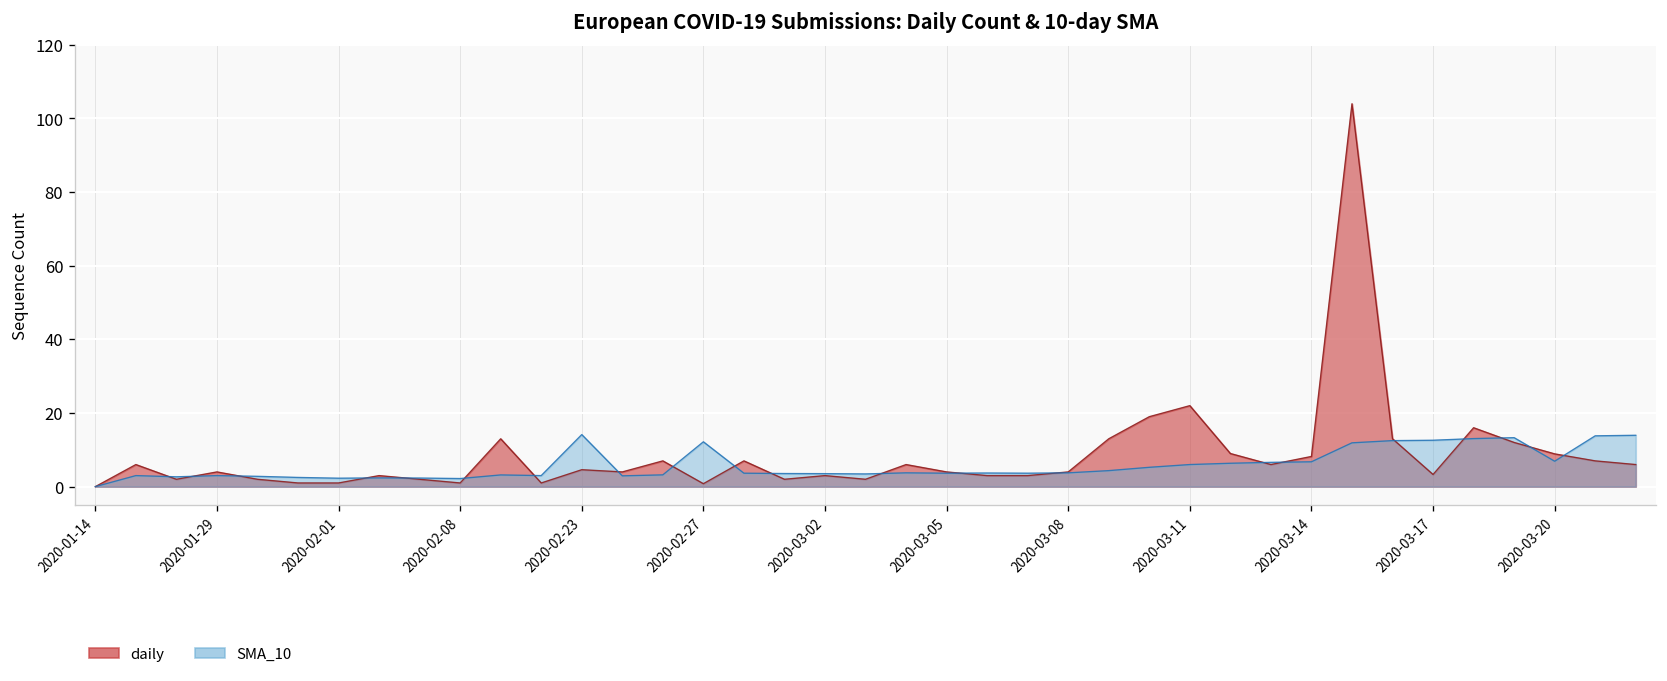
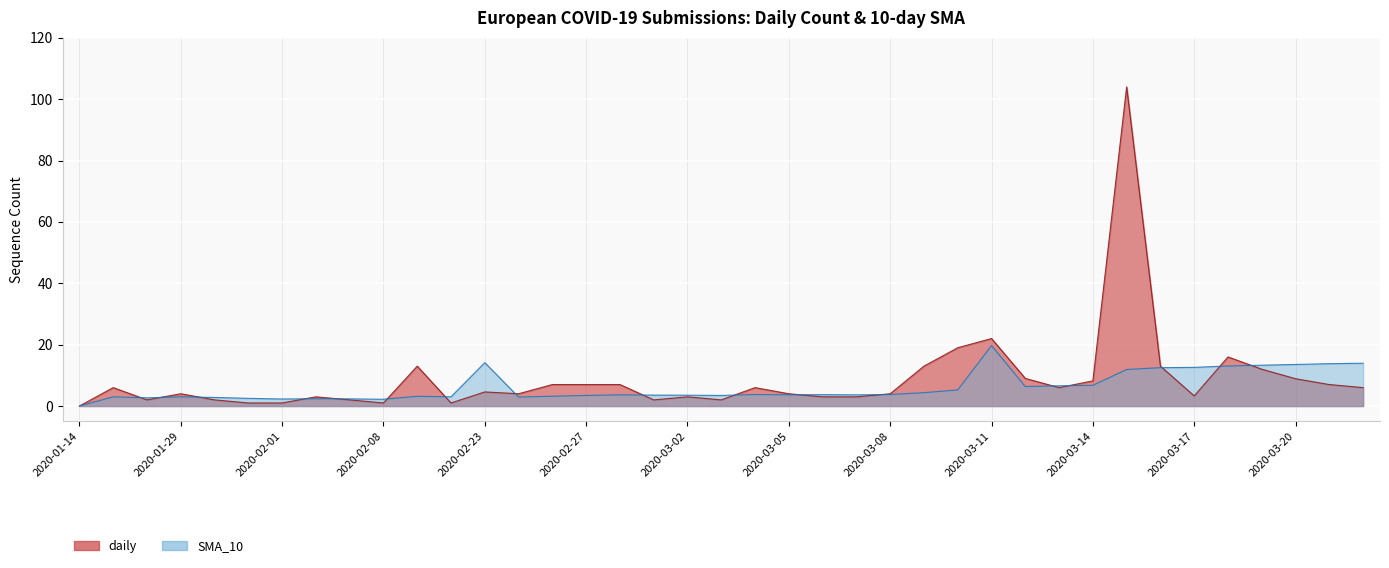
  {
    "daily": {
      "2020-01-29": 4,
      "2020-02-01": 1,
      "2020-02-08": 1,
      "2020-02-23": 5,
-     "2020-02-27": 1,
+     "2020-02-27": 7,
      "2020-03-11": 22,
      "2020-03-14": 8,
      "2020-03-17": 3,
      "2020-03-20": 9
    },
    "SMA_10": {
      "2020-01-29": 3,
      "2020-02-01": 2,
      "2020-02-08": 2,
      "2020-02-23": 14,
-     "2020-02-27": 12,
-     "2020-03-11": 6,
+     "2020-02-27": 3,
+     "2020-03-11": 20,
      "2020-03-14": 7,
      "2020-03-17": 13,
-     "2020-03-20": 7
+     "2020-03-20": 14
    }
  }
